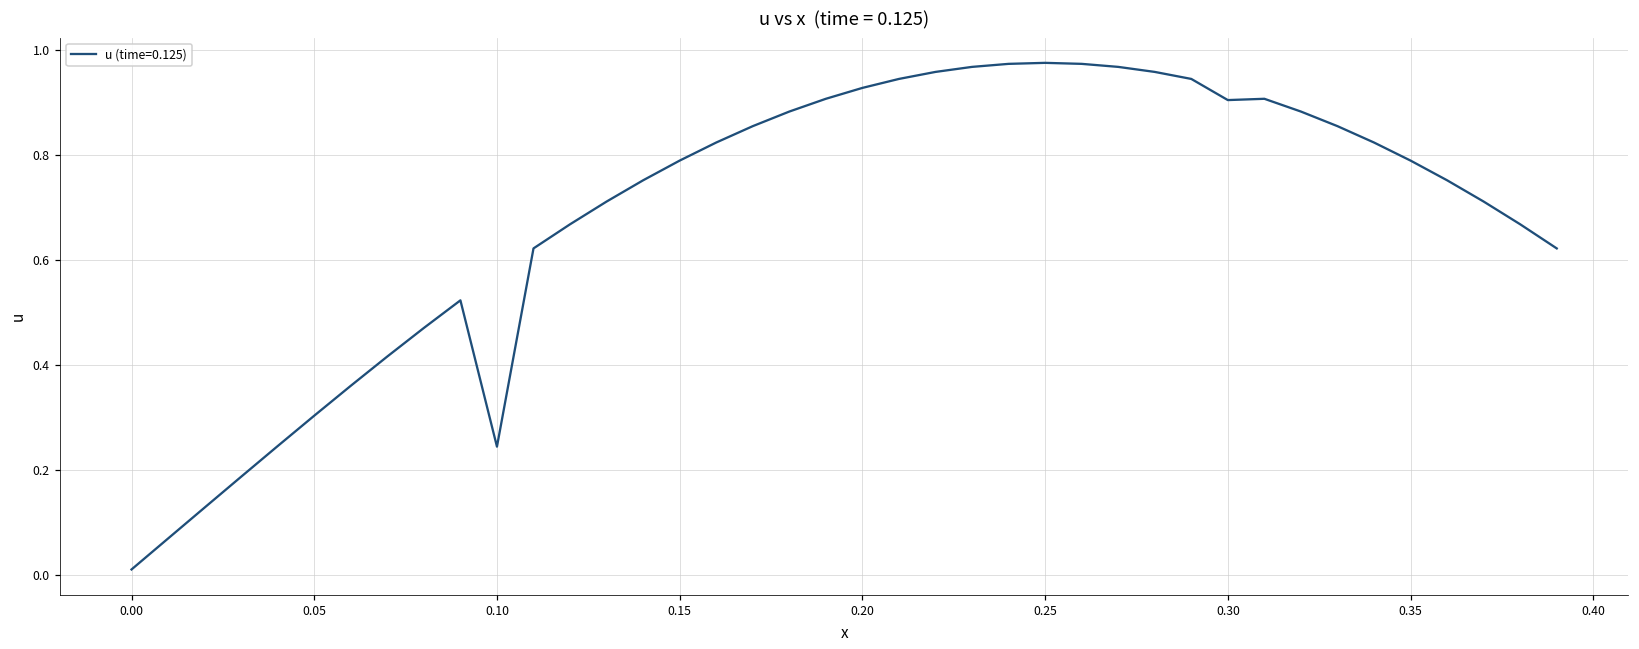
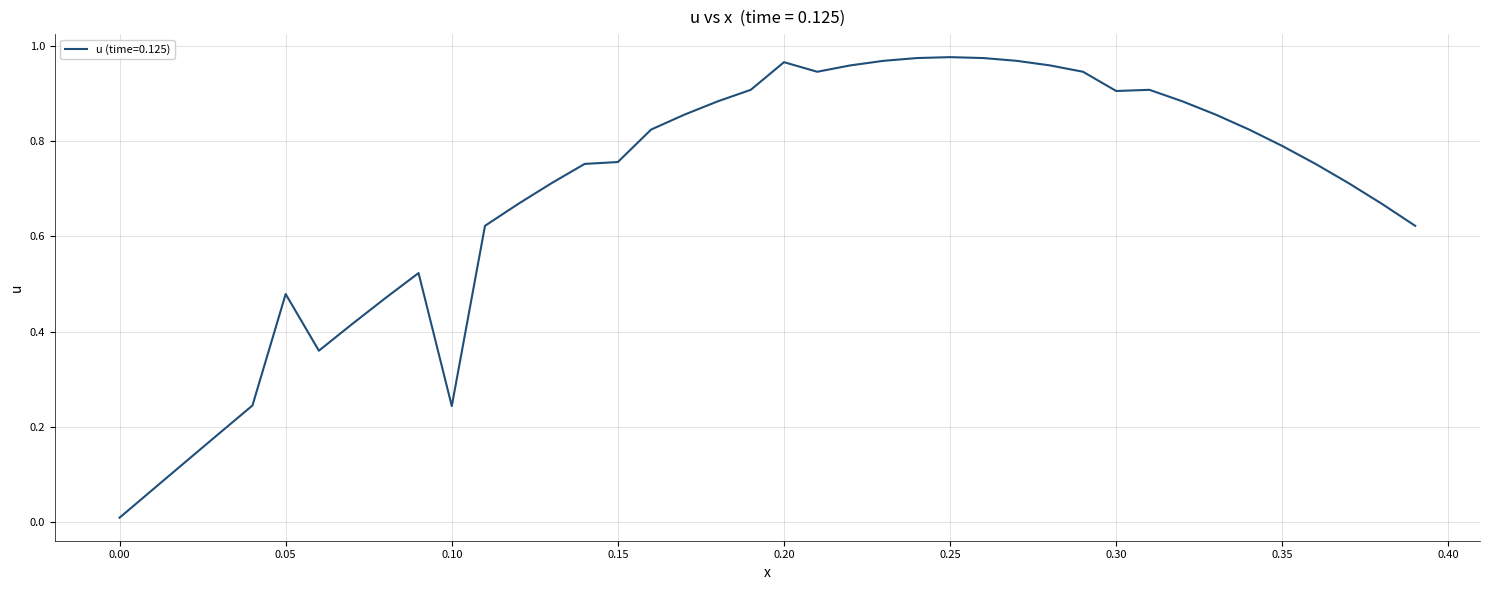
  {
    "0.00": 0.01,
-   "0.05": 0.30,
+   "0.05": 0.48,
    "0.10": 0.24,
-   "0.15": 0.79,
-   "0.20": 0.93,
+   "0.15": 0.76,
+   "0.20": 0.97,
    "0.25": 0.98,
    "0.30": 0.90,
    "0.35": 0.79
  }
